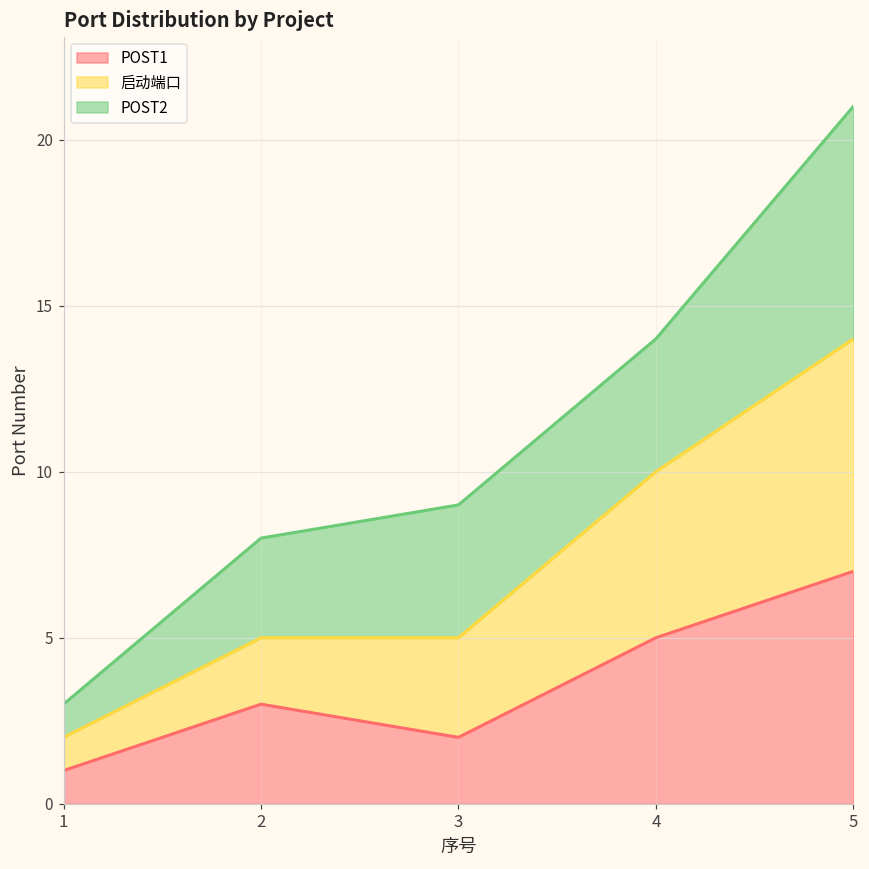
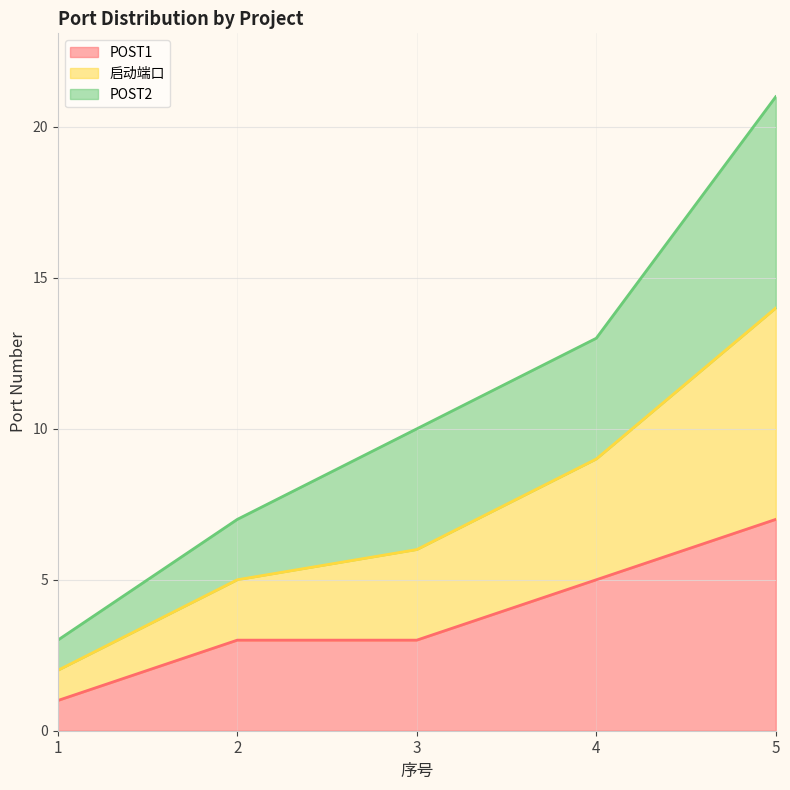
  {
    "POST1": {
      "1": 1.0,
      "2": 3.0,
-     "3": 2.0,
+     "3": 3.0,
      "4": 5.0,
      "5": 7.0
    },
    "启动端口": {
      "1": 1.0,
      "2": 2.0,
      "3": 3.0,
-     "4": 5.0,
+     "4": 4.0,
      "5": 7.0
    },
    "POST2": {
      "1": 1.0,
-     "2": 3.0,
+     "2": 2.0,
      "3": 4.0,
      "4": 4.0,
      "5": 7.0
    }
  }
